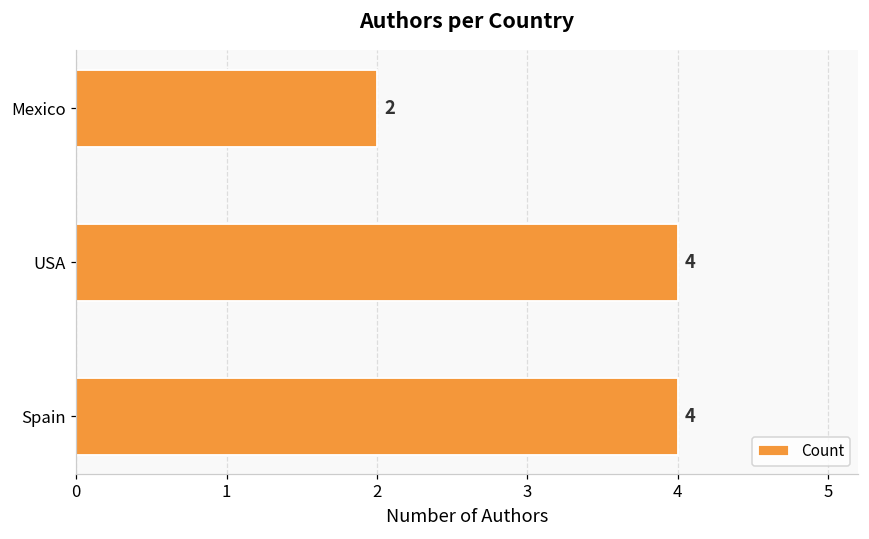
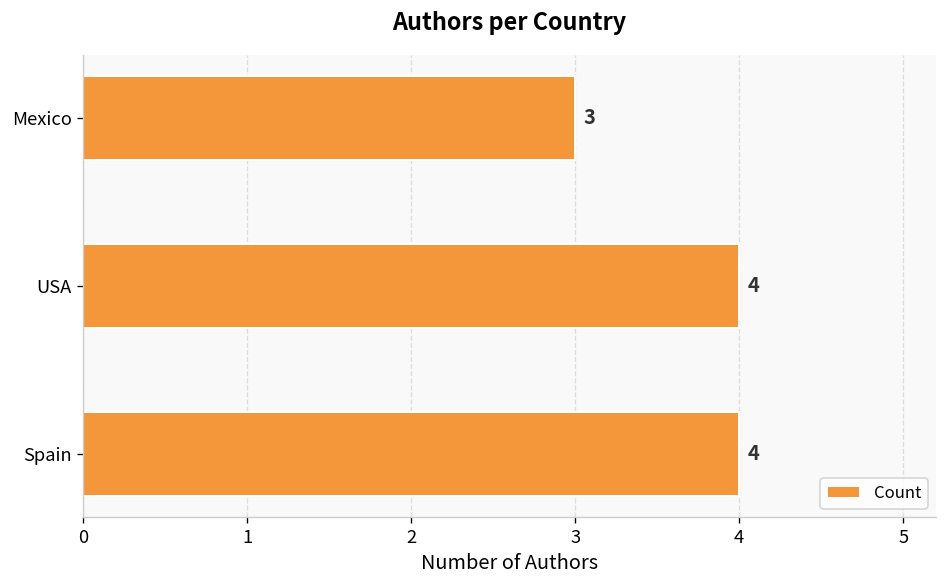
  {
-   "Mexico": 2,
+   "Mexico": 3,
    "USA": 4,
    "Spain": 4
  }
